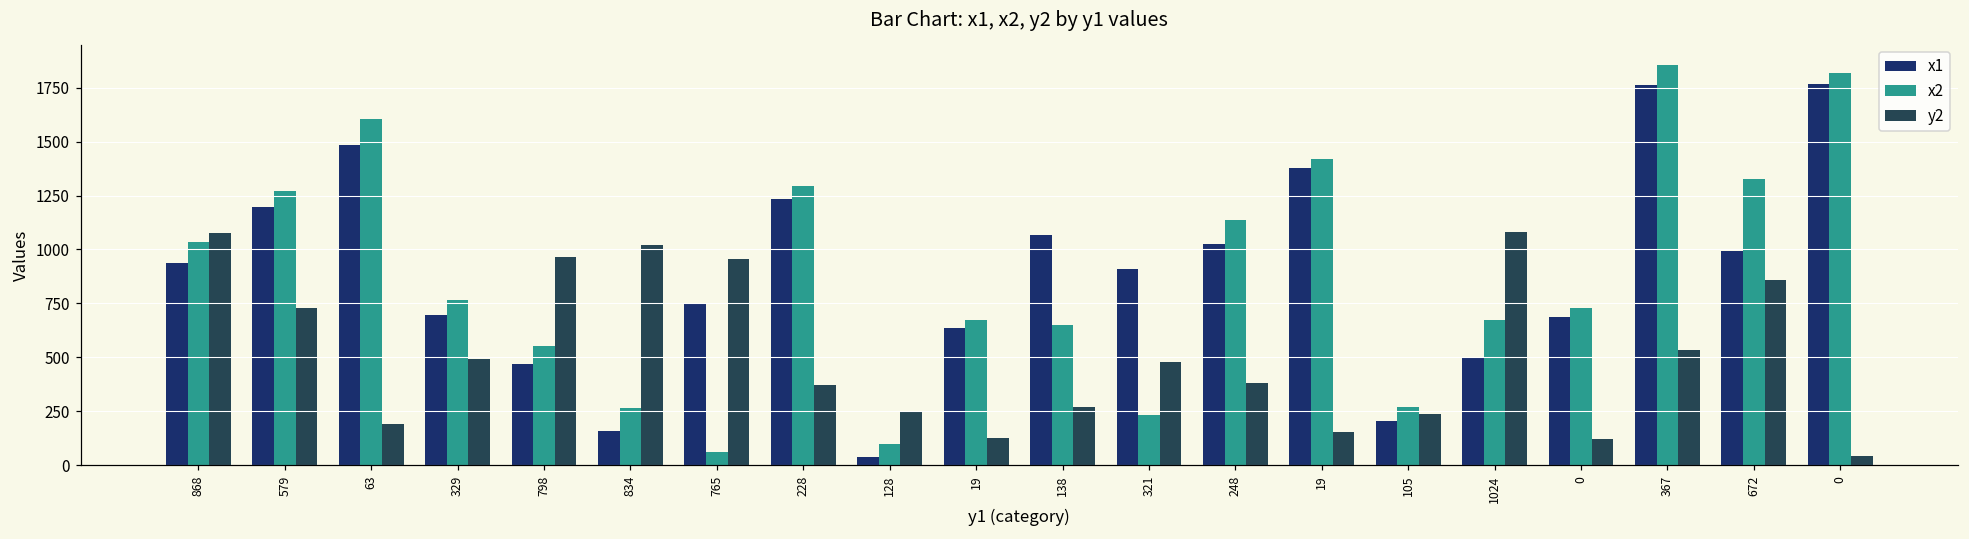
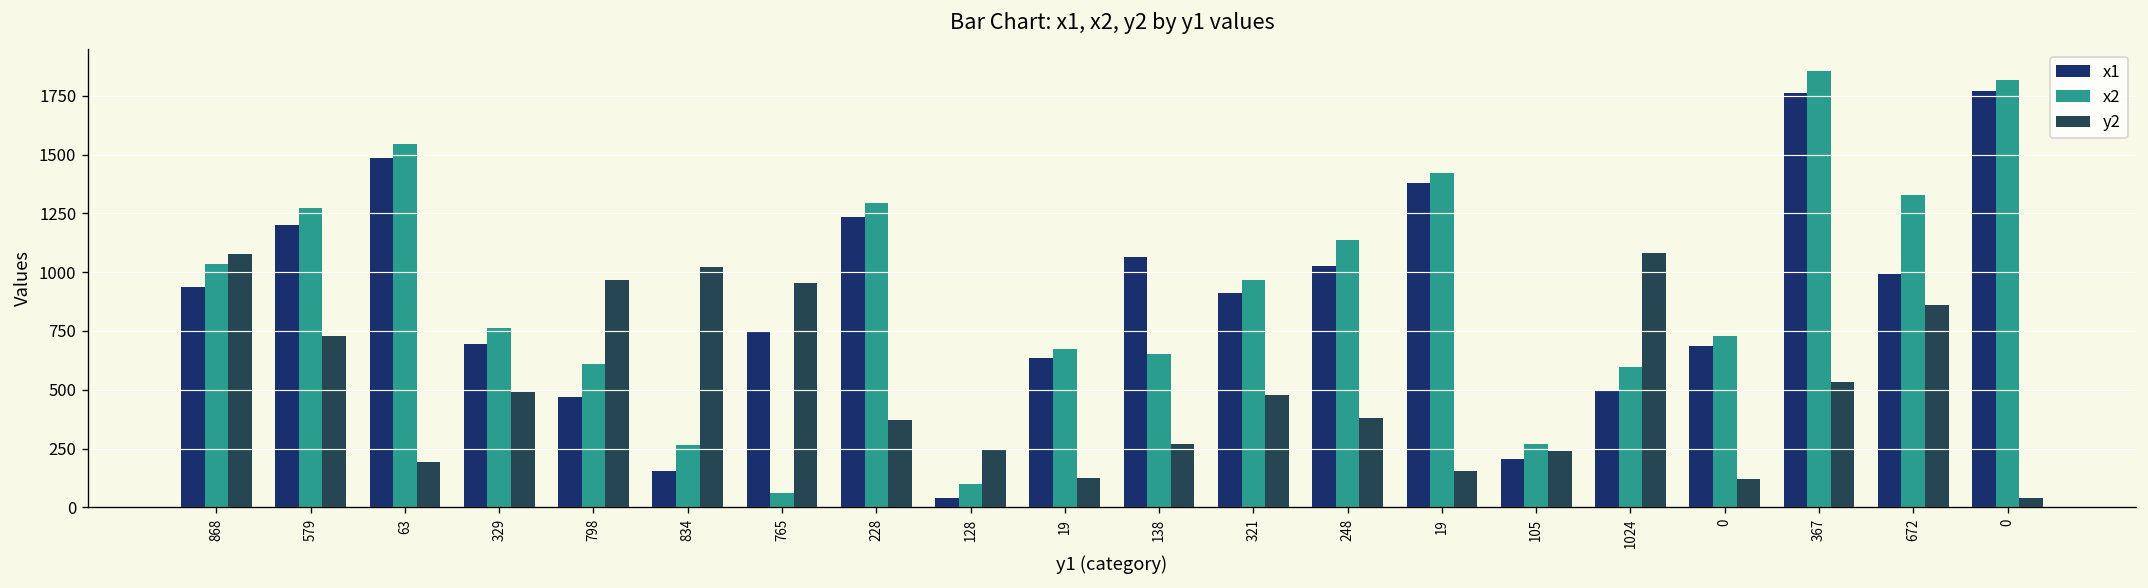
  {
    "x2": {
      "868": 1030,
      "579": 1270,
-     "63": 1610,
+     "63": 1540,
      "329": 760,
-     "798": 550,
+     "798": 610,
      "834": 260,
      "765": 60,
      "228": 1290,
      "128": 100,
      "138": 650,
-     "321": 230,
+     "321": 970,
      "248": 1140,
      "105": 270,
-     "1024": 670,
+     "1024": 600,
      "367": 1860,
      "672": 1330
    }
  }
